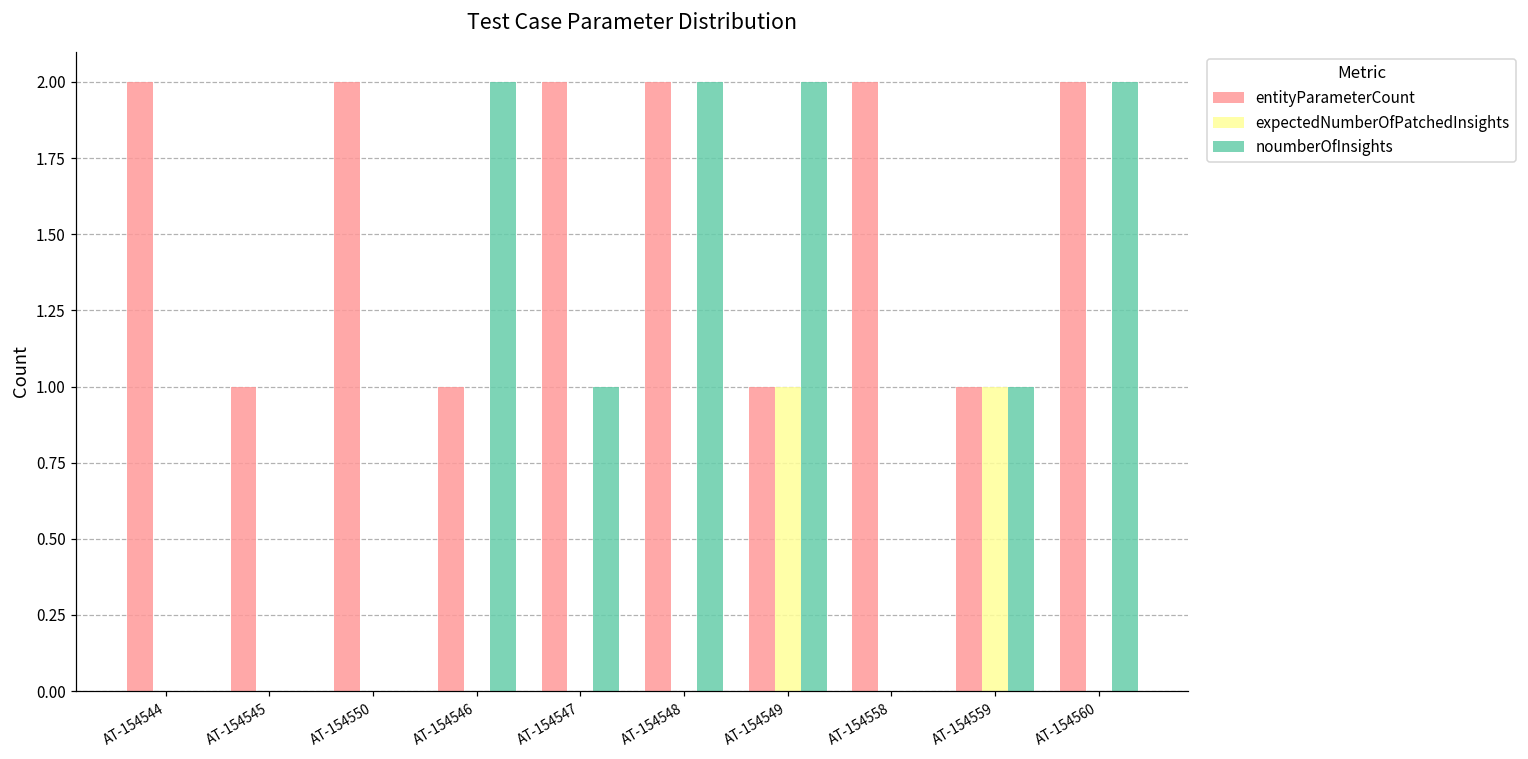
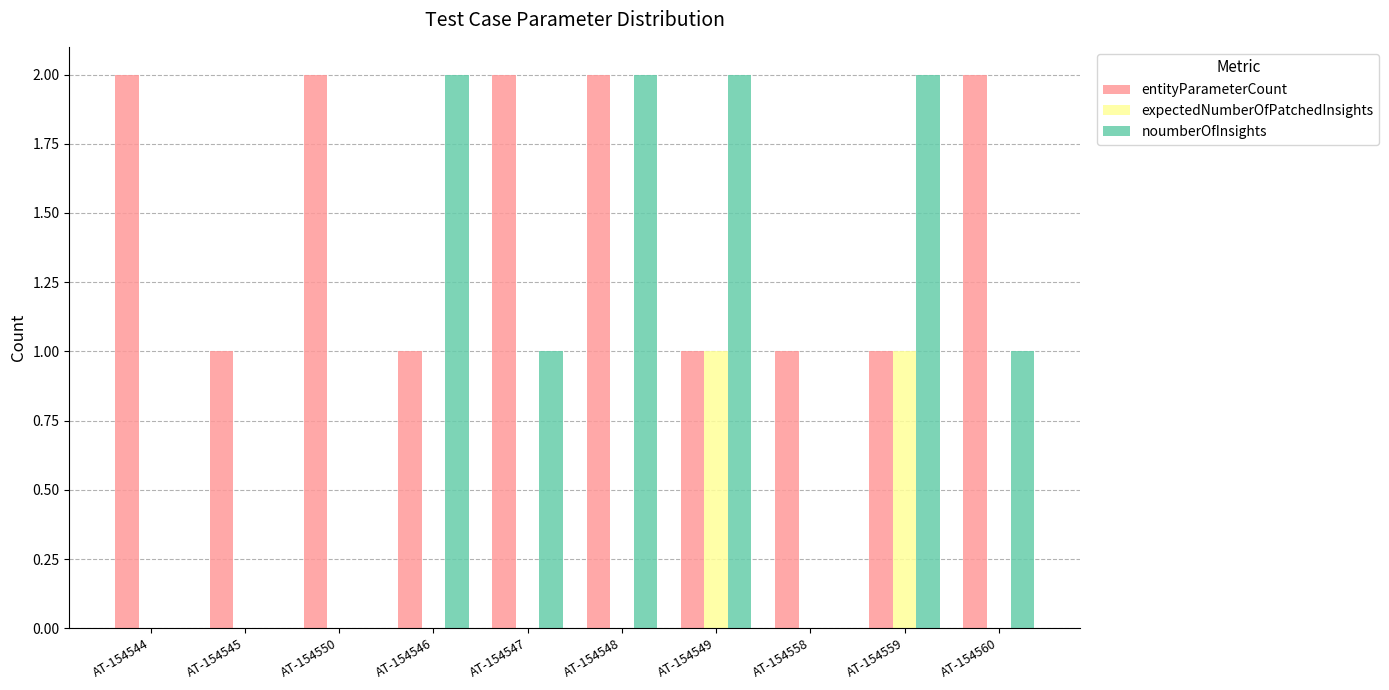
  {
    "entityParameterCount": {
      "AT-154544": 2,
      "AT-154545": 1,
      "AT-154550": 2,
      "AT-154546": 1,
      "AT-154547": 2,
      "AT-154548": 2,
      "AT-154549": 1,
-     "AT-154558": 2,
+     "AT-154558": 1,
      "AT-154559": 1,
      "AT-154560": 2
    },
    "expectedNumberOfPatchedInsights": {
      "AT-154544": 0,
      "AT-154545": 0,
      "AT-154550": 0,
      "AT-154546": 0,
      "AT-154547": 0,
      "AT-154548": 0,
      "AT-154549": 1,
      "AT-154558": 0,
      "AT-154559": 1,
      "AT-154560": 0
    },
    "noumberOfInsights": {
      "AT-154544": 0,
      "AT-154545": 0,
      "AT-154550": 0,
      "AT-154546": 2,
      "AT-154547": 1,
      "AT-154548": 2,
      "AT-154549": 2,
      "AT-154558": 0,
-     "AT-154559": 1,
-     "AT-154560": 2
+     "AT-154559": 2,
+     "AT-154560": 1
    }
  }
